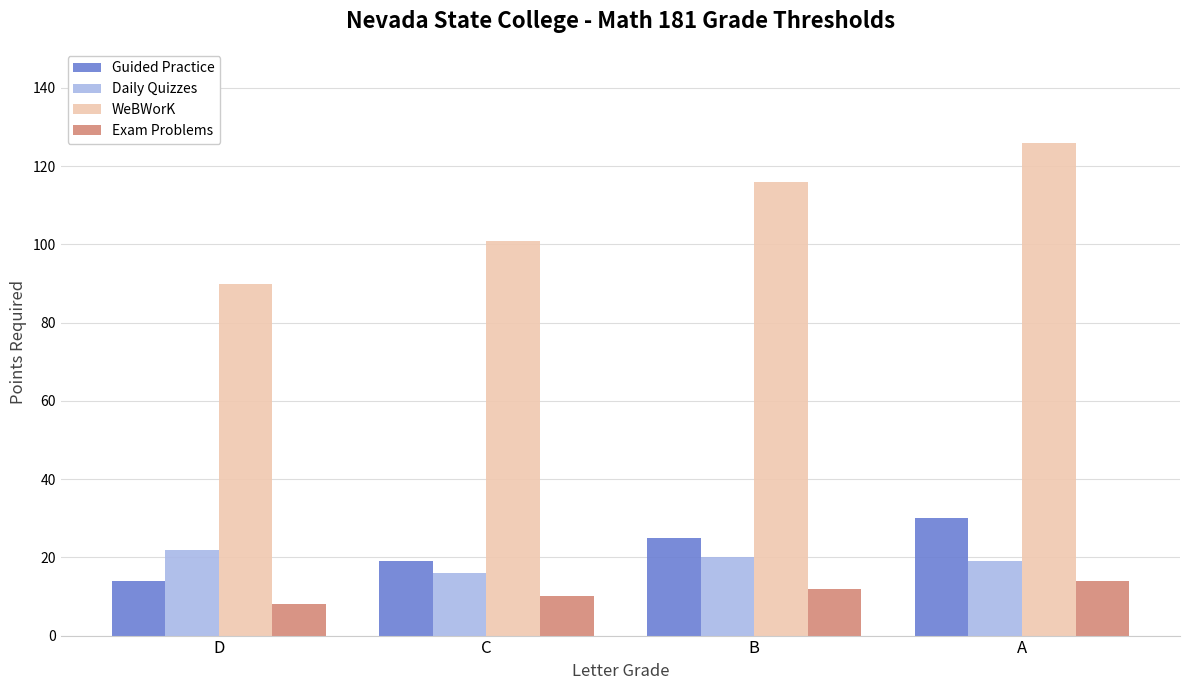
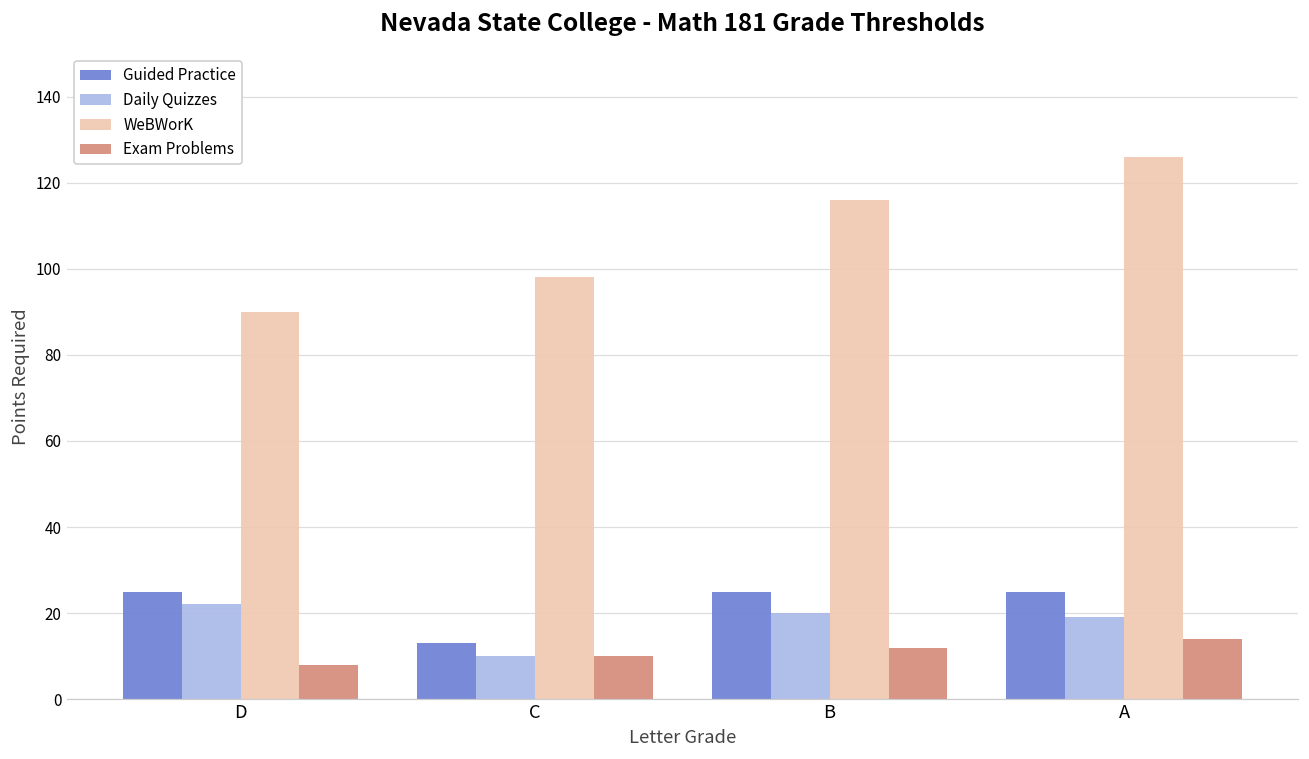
  {
    "Guided Practice": {
-     "D": 14,
-     "C": 19,
+     "D": 25,
+     "C": 13,
      "B": 25,
-     "A": 30
+     "A": 25
    },
    "Daily Quizzes": {
      "D": 22,
-     "C": 16,
+     "C": 10,
      "B": 20,
      "A": 19
    },
    "WeBWorK": {
      "D": 90,
-     "C": 101,
+     "C": 98,
      "B": 116,
      "A": 126
    },
    "Exam Problems": {
      "D": 8,
      "C": 10,
      "B": 12,
      "A": 14
    }
  }
